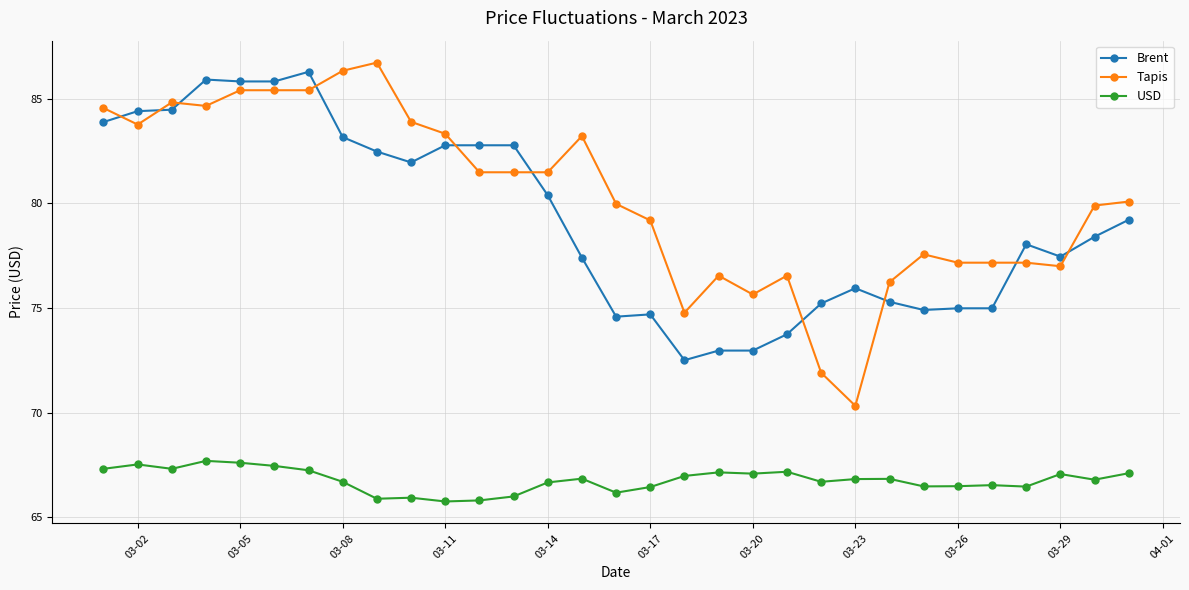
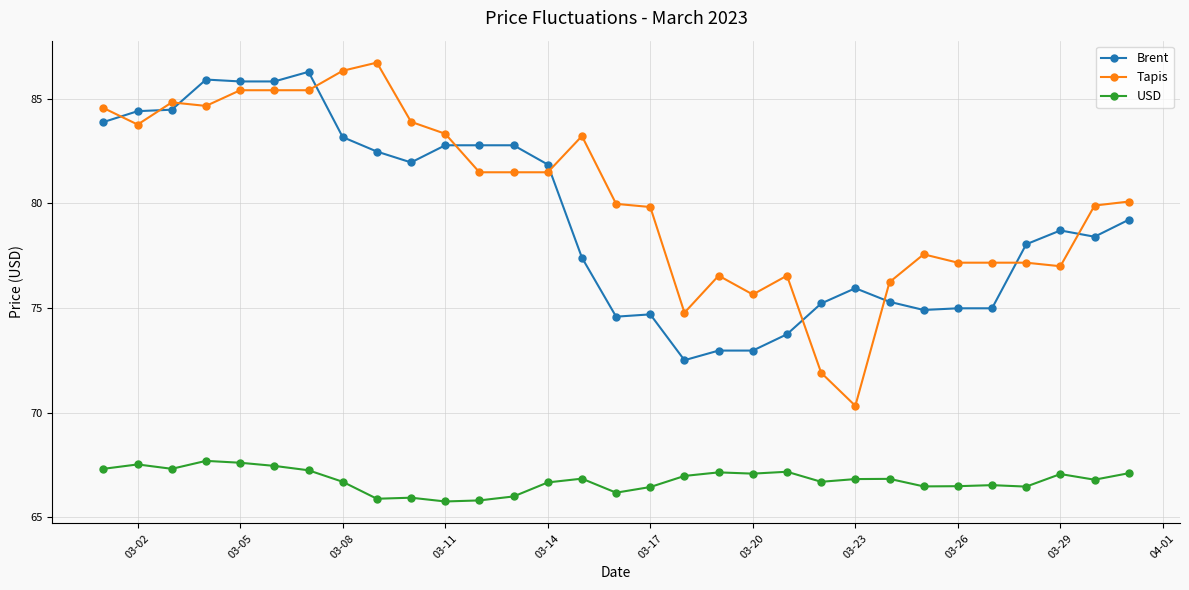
  {
    "Brent": {
      "03-02": 84.4,
      "03-05": 85.8,
      "03-08": 83.2,
      "03-11": 82.8,
-     "03-14": 80.4,
+     "03-14": 81.9,
      "03-17": 74.7,
      "03-20": 73.0,
      "03-23": 76.0,
      "03-26": 75.0,
-     "03-29": 77.5
+     "03-29": 78.7
    },
    "Tapis": {
      "03-02": 83.8,
      "03-05": 85.4,
      "03-08": 86.3,
      "03-11": 83.3,
      "03-14": 81.5,
-     "03-17": 79.2,
+     "03-17": 79.8,
      "03-20": 75.7,
      "03-23": 70.3,
      "03-26": 77.2,
      "03-29": 77.0
    },
    "USD": {
      "03-02": 67.5,
      "03-05": 67.6,
      "03-08": 66.7,
      "03-11": 65.8,
      "03-14": 66.7,
      "03-17": 66.5,
      "03-20": 67.1,
      "03-23": 66.8,
      "03-26": 66.5,
      "03-29": 67.1
    }
  }
